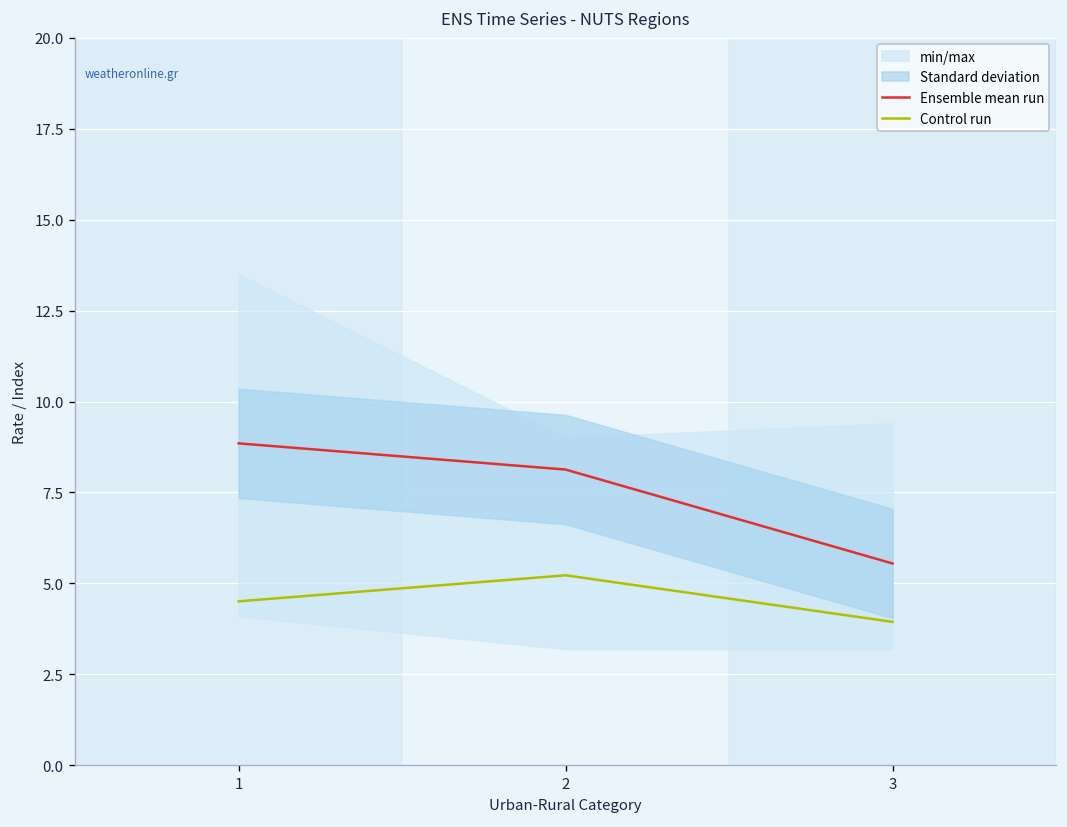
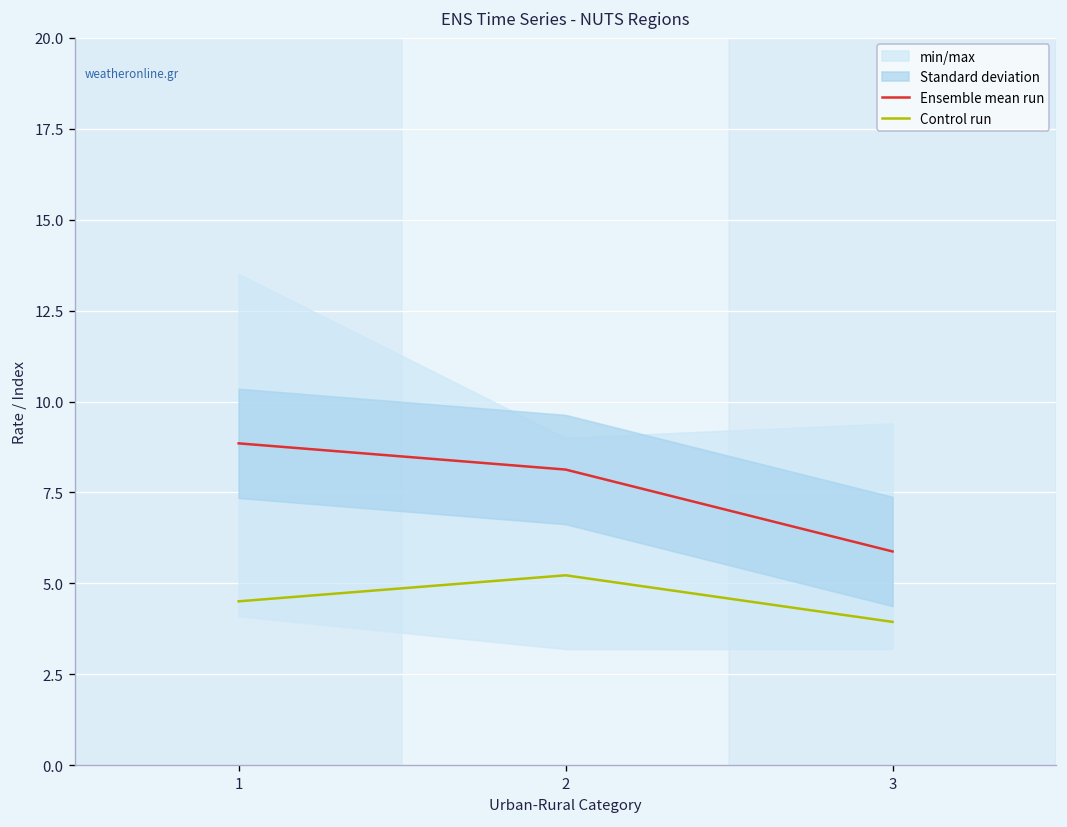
  {
    "Ensemble mean run": {
      "1": 8.9,
      "2": 8.1,
-     "3": 5.6
+     "3": 5.9
    },
    "Control run": {
      "1": 4.5,
      "2": 5.2,
      "3": 3.9
    }
  }
